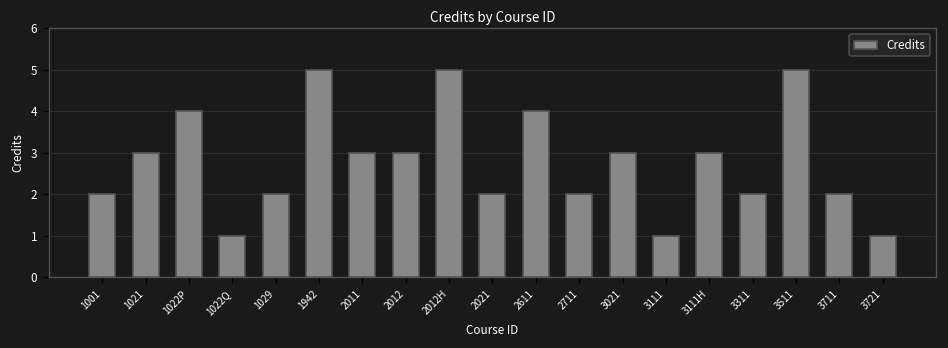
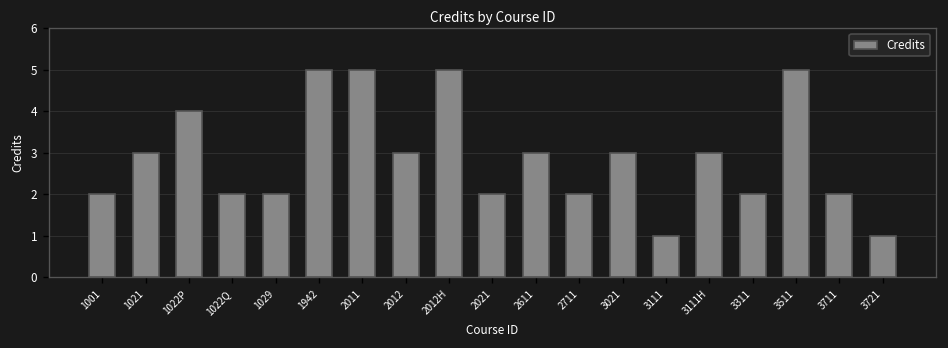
  {
    "1001": 2,
    "1021": 3,
    "1022P": 4,
-   "1022Q": 1,
+   "1022Q": 2,
    "1029": 2,
    "1942": 5,
-   "2011": 3,
+   "2011": 5,
    "2012": 3,
    "2012H": 5,
    "2021": 2,
-   "2611": 4,
+   "2611": 3,
    "2711": 2,
    "3021": 3,
    "3111": 1,
    "3111H": 3,
    "3311": 2,
    "3511": 5,
    "3711": 2,
    "3721": 1
  }
